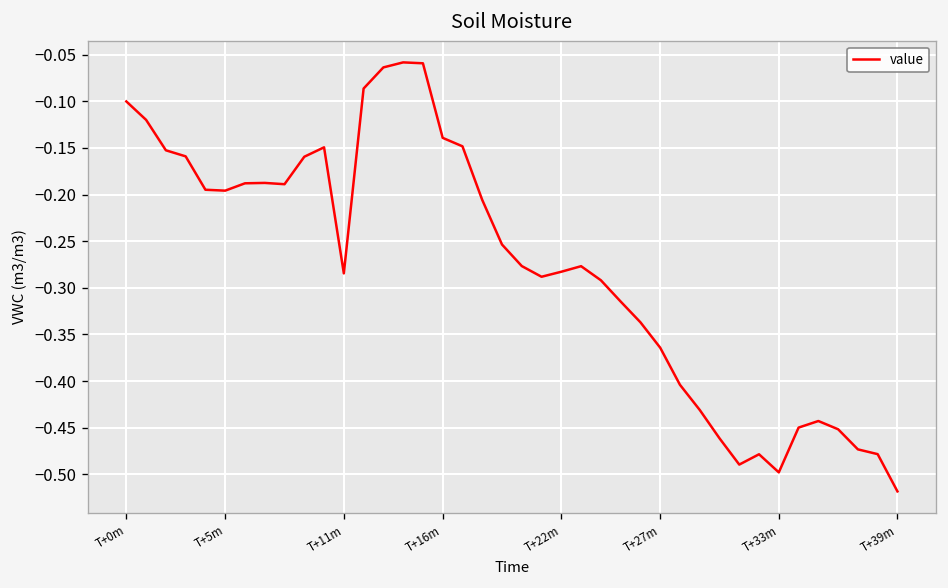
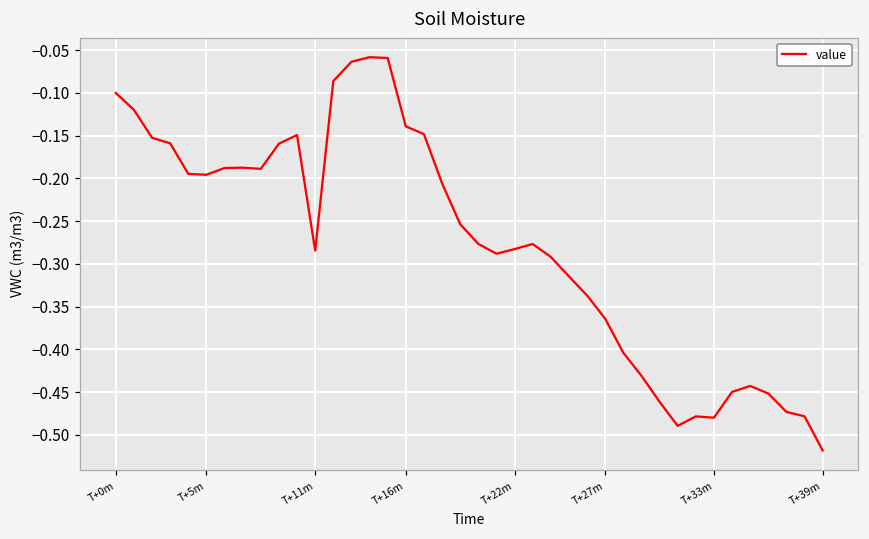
  {
    "T+0m": -0.10,
    "T+5m": -0.20,
    "T+11m": -0.28,
    "T+16m": -0.14,
    "T+22m": -0.28,
    "T+27m": -0.36,
-   "T+33m": -0.50,
+   "T+33m": -0.48,
    "T+39m": -0.52
  }
